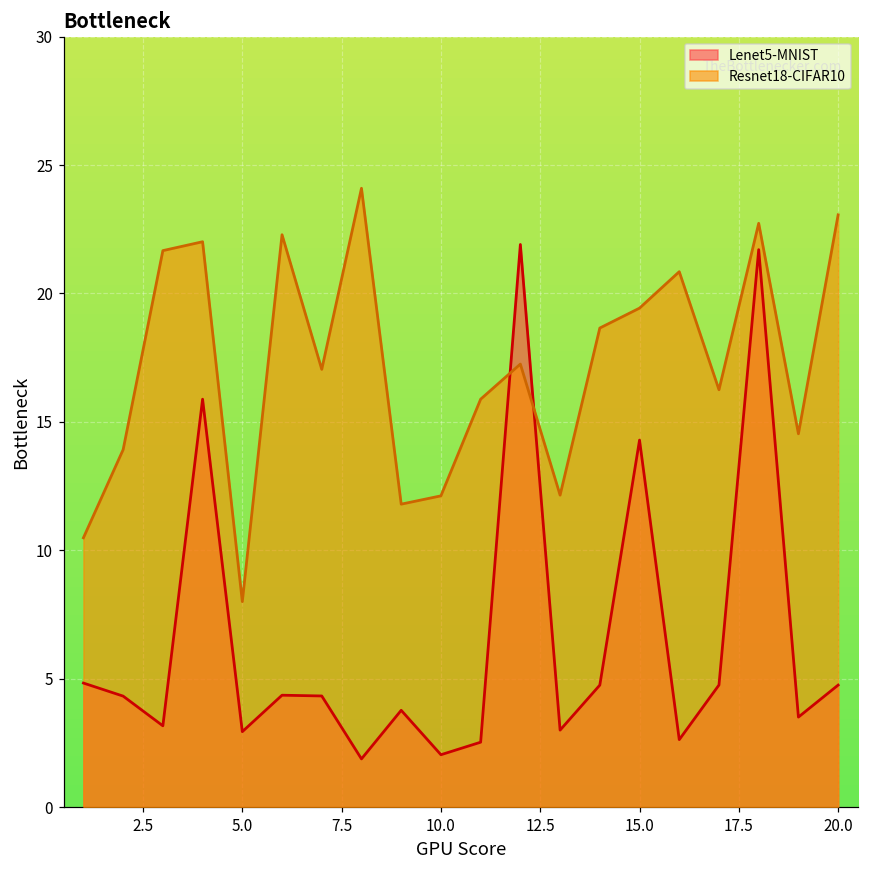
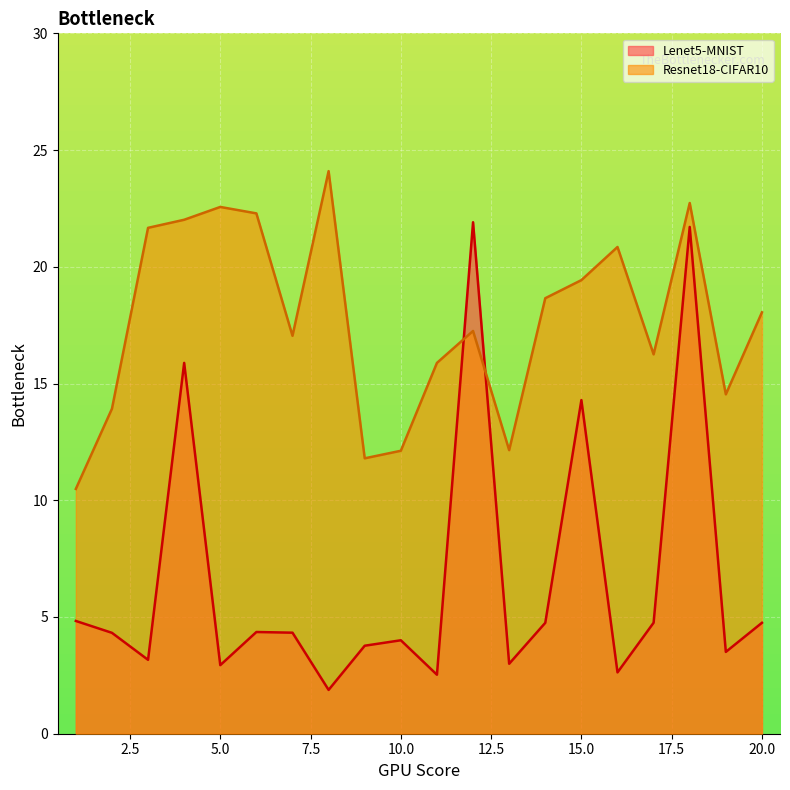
  {
    "Lenet5-MNIST": {
      "5.0": 2.9,
-     "10.0": 2.0,
+     "10.0": 4.0,
      "15.0": 14.3,
      "20.0": 4.8
    },
    "Resnet18-CIFAR10": {
-     "5.0": 8.0,
+     "5.0": 22.6,
      "10.0": 12.1,
      "15.0": 19.4,
-     "20.0": 23.1
+     "20.0": 18.0
    }
  }
